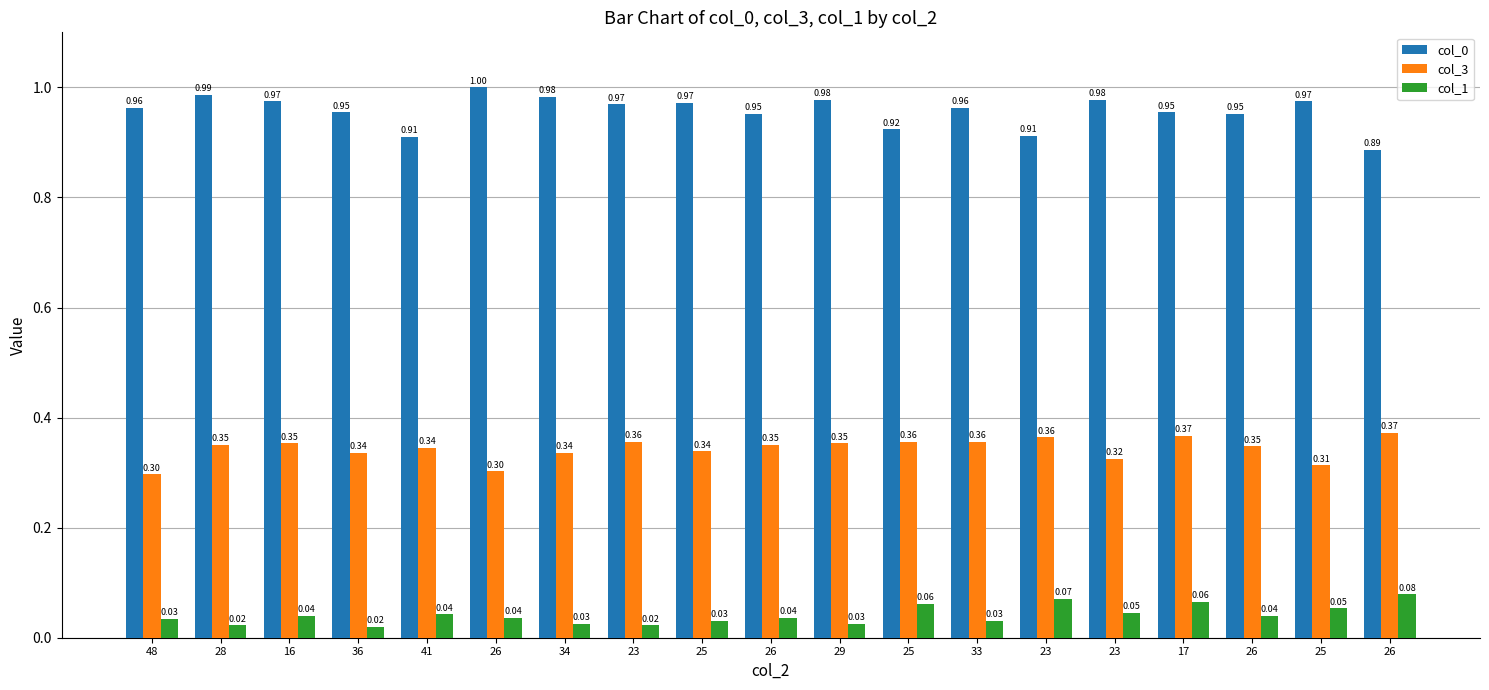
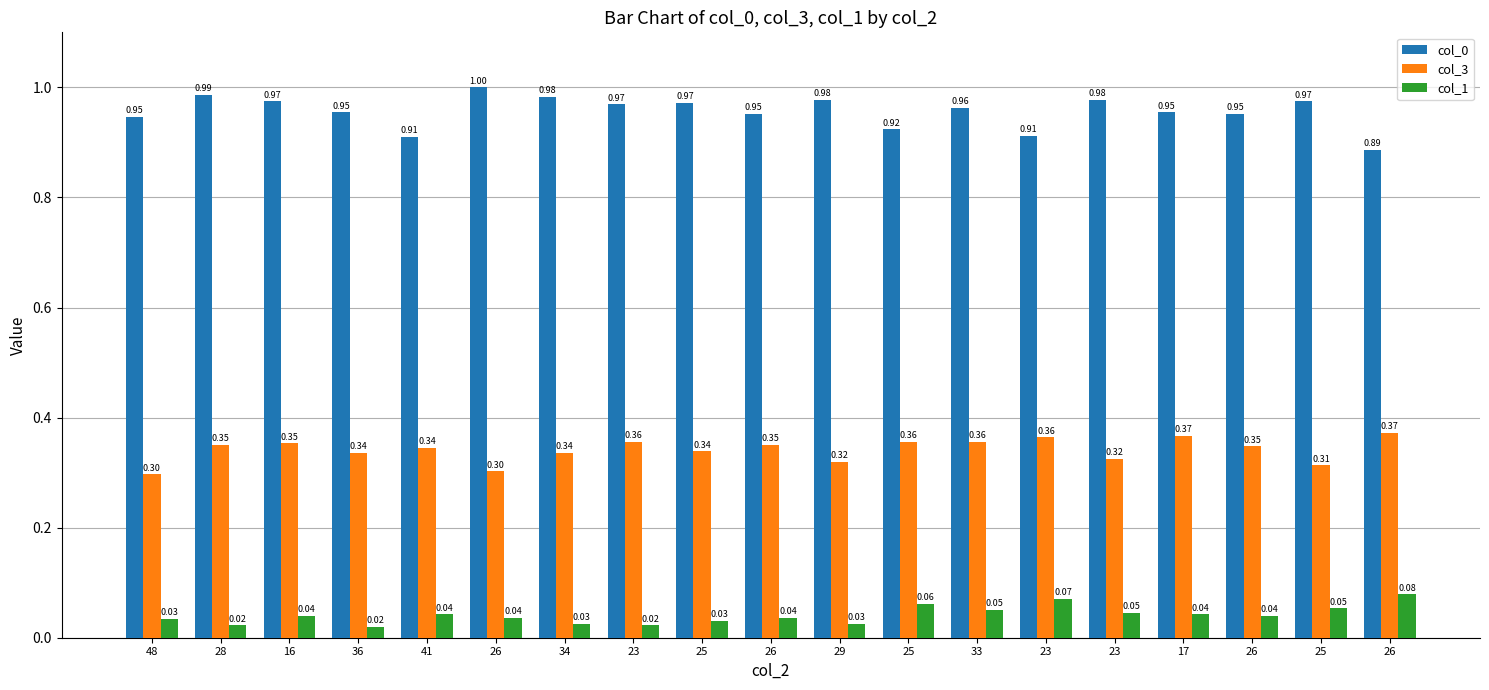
  {
    "col_0": {
-     "48": 0.96,
+     "48": 0.95,
      "28": 0.99,
      "16": 0.97,
      "36": 0.95,
      "41": 0.91,
      "34": 0.98,
      "29": 0.98,
      "33": 0.96,
      "17": 0.95
    },
    "col_3": {
      "48": 0.30,
      "28": 0.35,
      "16": 0.35,
      "36": 0.34,
      "41": 0.34,
      "34": 0.34,
-     "29": 0.35,
+     "29": 0.32,
      "33": 0.36,
      "17": 0.37
    },
    "col_1": {
      "48": 0.03,
      "28": 0.02,
      "16": 0.04,
      "36": 0.02,
      "41": 0.04,
      "34": 0.03,
      "29": 0.03,
-     "33": 0.03,
-     "17": 0.06
+     "33": 0.05,
+     "17": 0.04
    }
  }
